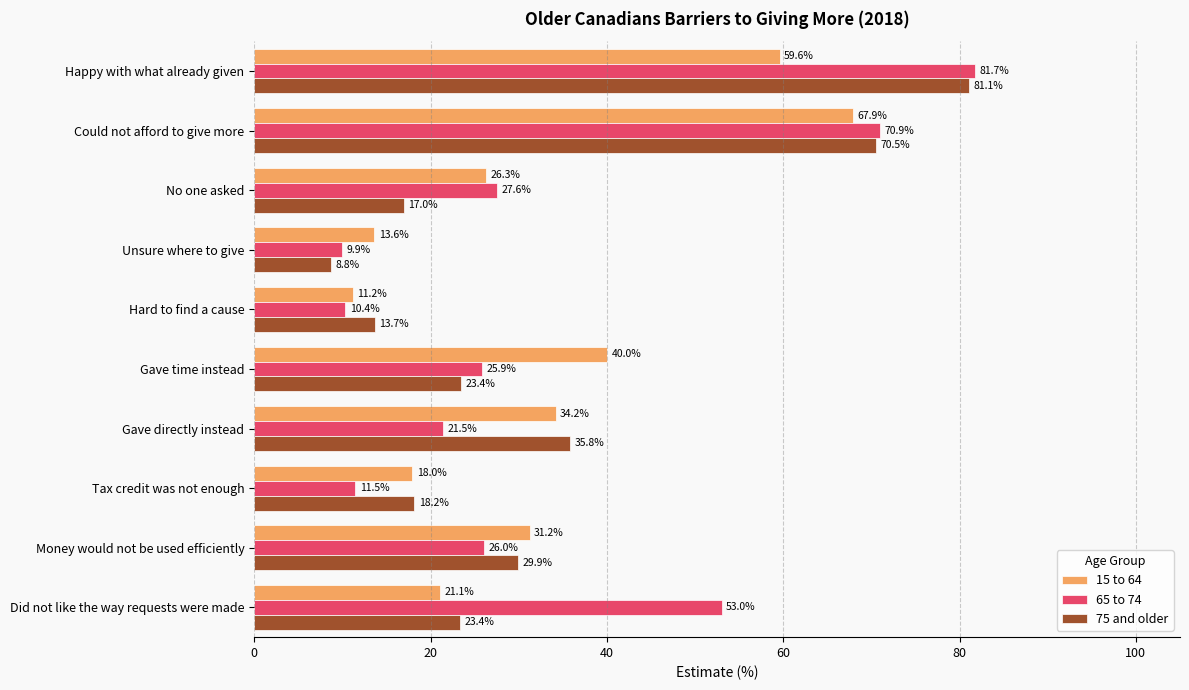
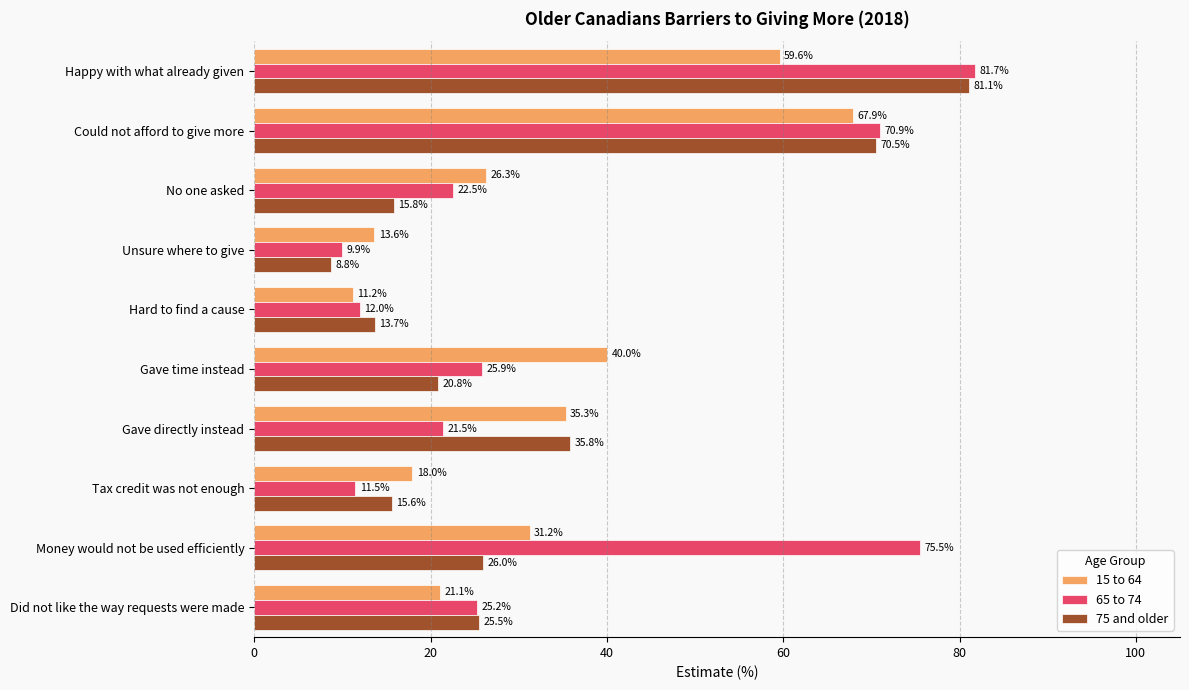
  {
    "15 to 64": {
      "Happy with what already given": "59.6%",
      "Could not afford to give more": "67.9%",
      "No one asked": "26.3%",
      "Unsure where to give": "13.6%",
      "Hard to find a cause": "11.2%",
      "Gave time instead": "40.0%",
-     "Gave directly instead": "34.2%",
+     "Gave directly instead": "35.3%",
      "Tax credit was not enough": "18.0%",
      "Money would not be used efficiently": "31.2%",
      "Did not like the way requests were made": "21.1%"
    },
    "65 to 74": {
      "Happy with what already given": "81.7%",
      "Could not afford to give more": "70.9%",
-     "No one asked": "27.6%",
+     "No one asked": "22.5%",
      "Unsure where to give": "9.9%",
-     "Hard to find a cause": "10.4%",
+     "Hard to find a cause": "12.0%",
      "Gave time instead": "25.9%",
      "Gave directly instead": "21.5%",
      "Tax credit was not enough": "11.5%",
-     "Money would not be used efficiently": "26.0%",
-     "Did not like the way requests were made": "53.0%"
+     "Money would not be used efficiently": "75.5%",
+     "Did not like the way requests were made": "25.2%"
    },
    "75 and older": {
      "Happy with what already given": "81.1%",
      "Could not afford to give more": "70.5%",
-     "No one asked": "17.0%",
+     "No one asked": "15.8%",
      "Unsure where to give": "8.8%",
      "Hard to find a cause": "13.7%",
-     "Gave time instead": "23.4%",
+     "Gave time instead": "20.8%",
      "Gave directly instead": "35.8%",
-     "Tax credit was not enough": "18.2%",
-     "Money would not be used efficiently": "29.9%",
-     "Did not like the way requests were made": "23.4%"
+     "Tax credit was not enough": "15.6%",
+     "Money would not be used efficiently": "26.0%",
+     "Did not like the way requests were made": "25.5%"
    }
  }
